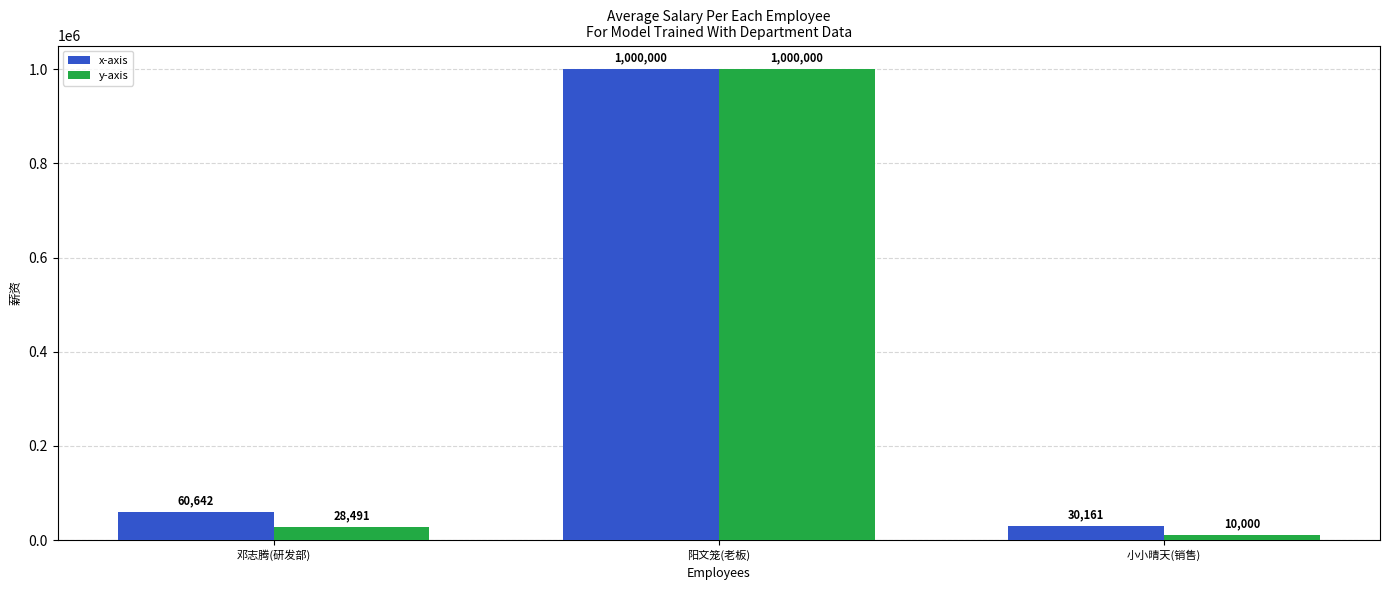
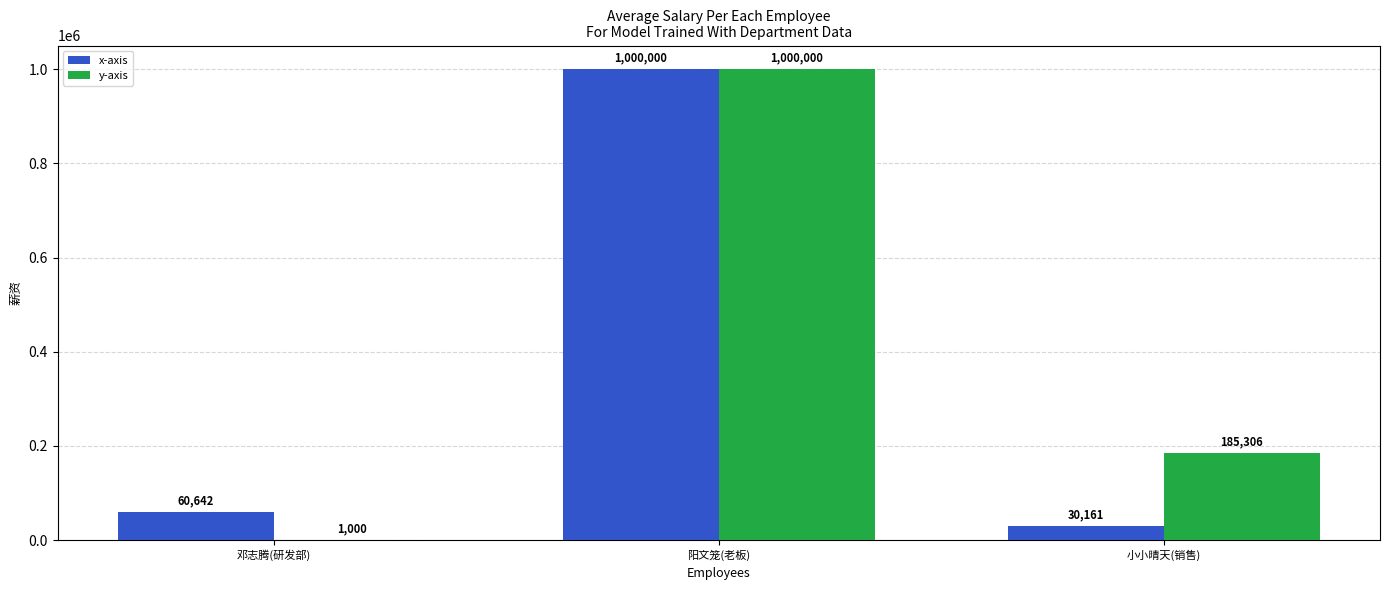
  {
    "x-axis": {
      "邓志腾(研发部)": "60,642",
      "阳文笼(老板)": "1,000,000",
      "小小晴天(销售)": "30,161"
    },
    "y-axis": {
-     "邓志腾(研发部)": "28,491",
+     "邓志腾(研发部)": "1,000",
      "阳文笼(老板)": "1,000,000",
-     "小小晴天(销售)": "10,000"
+     "小小晴天(销售)": "185,306"
    }
  }
